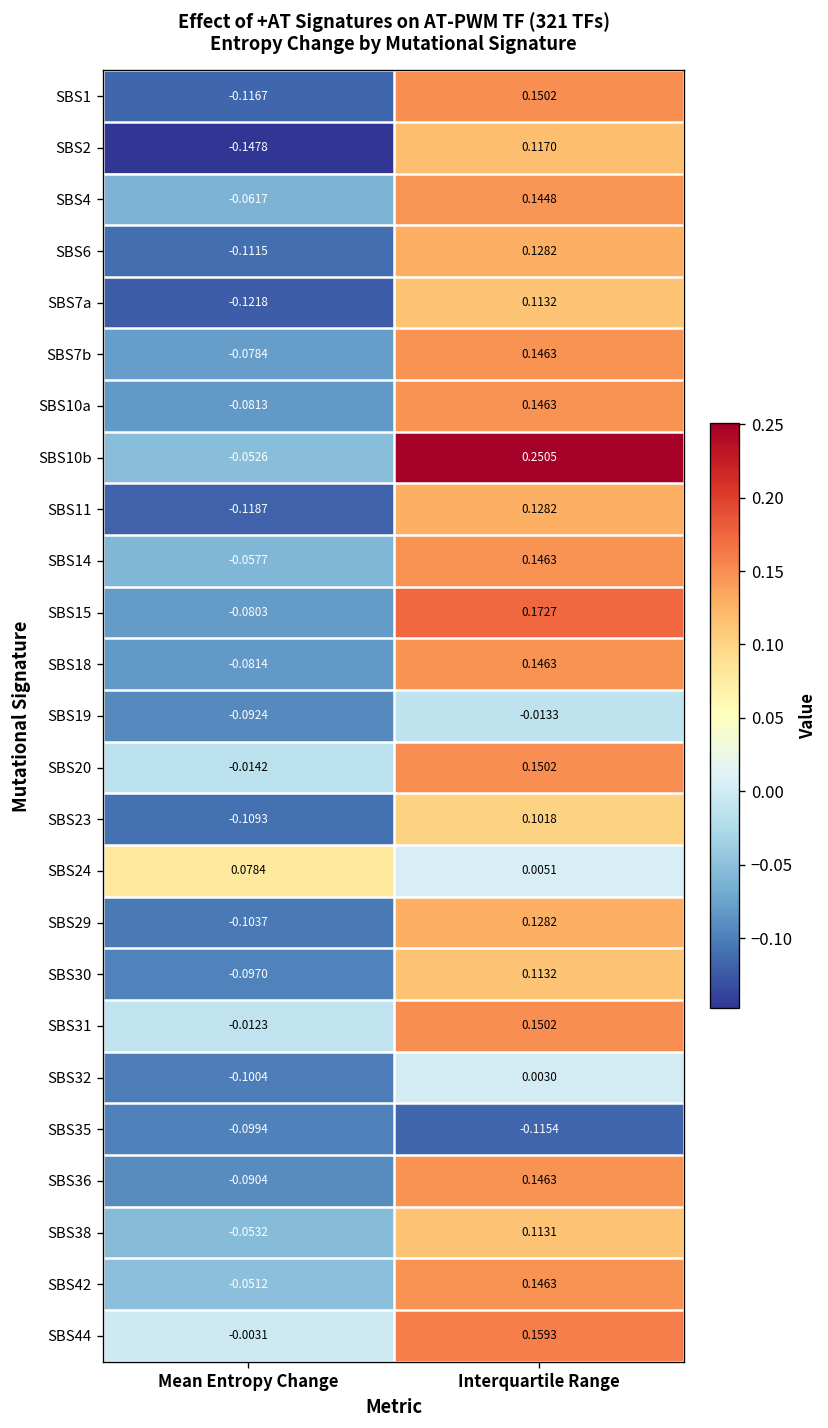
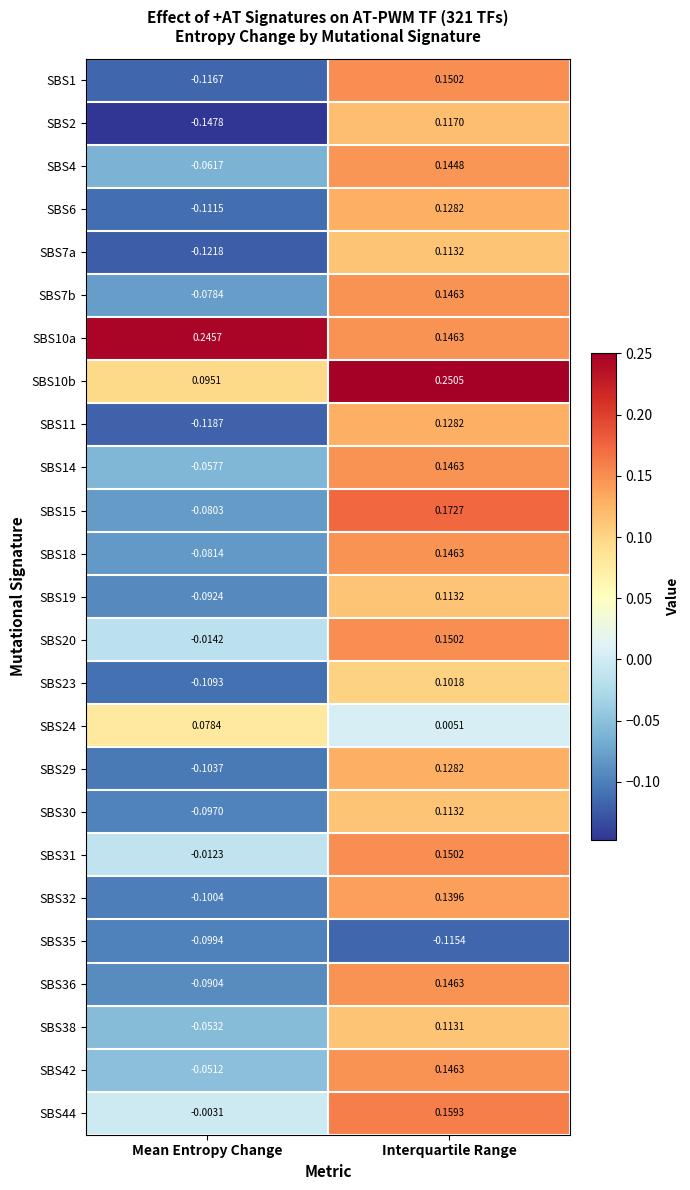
  {
    "SBS1": {
      "Mean Entropy Change": -0.1167,
      "Interquartile Range": 0.1502
    },
    "SBS2": {
      "Mean Entropy Change": -0.1478,
      "Interquartile Range": 0.1170
    },
    "SBS4": {
      "Mean Entropy Change": -0.0617,
      "Interquartile Range": 0.1448
    },
    "SBS6": {
      "Mean Entropy Change": -0.1115,
      "Interquartile Range": 0.1282
    },
    "SBS7a": {
      "Mean Entropy Change": -0.1218,
      "Interquartile Range": 0.1132
    },
    "SBS7b": {
      "Mean Entropy Change": -0.0784,
      "Interquartile Range": 0.1463
    },
    "SBS10a": {
-     "Mean Entropy Change": -0.0813,
+     "Mean Entropy Change": 0.2457,
      "Interquartile Range": 0.1463
    },
    "SBS10b": {
-     "Mean Entropy Change": -0.0526,
+     "Mean Entropy Change": 0.0951,
      "Interquartile Range": 0.2505
    },
    "SBS11": {
      "Mean Entropy Change": -0.1187,
      "Interquartile Range": 0.1282
    },
    "SBS14": {
      "Mean Entropy Change": -0.0577,
      "Interquartile Range": 0.1463
    },
    "SBS15": {
      "Mean Entropy Change": -0.0803,
      "Interquartile Range": 0.1727
    },
    "SBS18": {
      "Mean Entropy Change": -0.0814,
      "Interquartile Range": 0.1463
    },
    "SBS19": {
      "Mean Entropy Change": -0.0924,
-     "Interquartile Range": -0.0133
+     "Interquartile Range": 0.1132
    },
    "SBS20": {
      "Mean Entropy Change": -0.0142,
      "Interquartile Range": 0.1502
    },
    "SBS23": {
      "Mean Entropy Change": -0.1093,
      "Interquartile Range": 0.1018
    },
    "SBS24": {
      "Mean Entropy Change": 0.0784,
      "Interquartile Range": 0.0051
    },
    "SBS29": {
      "Mean Entropy Change": -0.1037,
      "Interquartile Range": 0.1282
    },
    "SBS30": {
      "Mean Entropy Change": -0.0970,
      "Interquartile Range": 0.1132
    },
    "SBS31": {
      "Mean Entropy Change": -0.0123,
      "Interquartile Range": 0.1502
    },
    "SBS32": {
      "Mean Entropy Change": -0.1004,
-     "Interquartile Range": 0.0030
+     "Interquartile Range": 0.1396
    },
    "SBS35": {
      "Mean Entropy Change": -0.0994,
      "Interquartile Range": -0.1154
    },
    "SBS36": {
      "Mean Entropy Change": -0.0904,
      "Interquartile Range": 0.1463
    },
    "SBS38": {
      "Mean Entropy Change": -0.0532,
      "Interquartile Range": 0.1131
    },
    "SBS42": {
      "Mean Entropy Change": -0.0512,
      "Interquartile Range": 0.1463
    },
    "SBS44": {
      "Mean Entropy Change": -0.0031,
      "Interquartile Range": 0.1593
    }
  }
